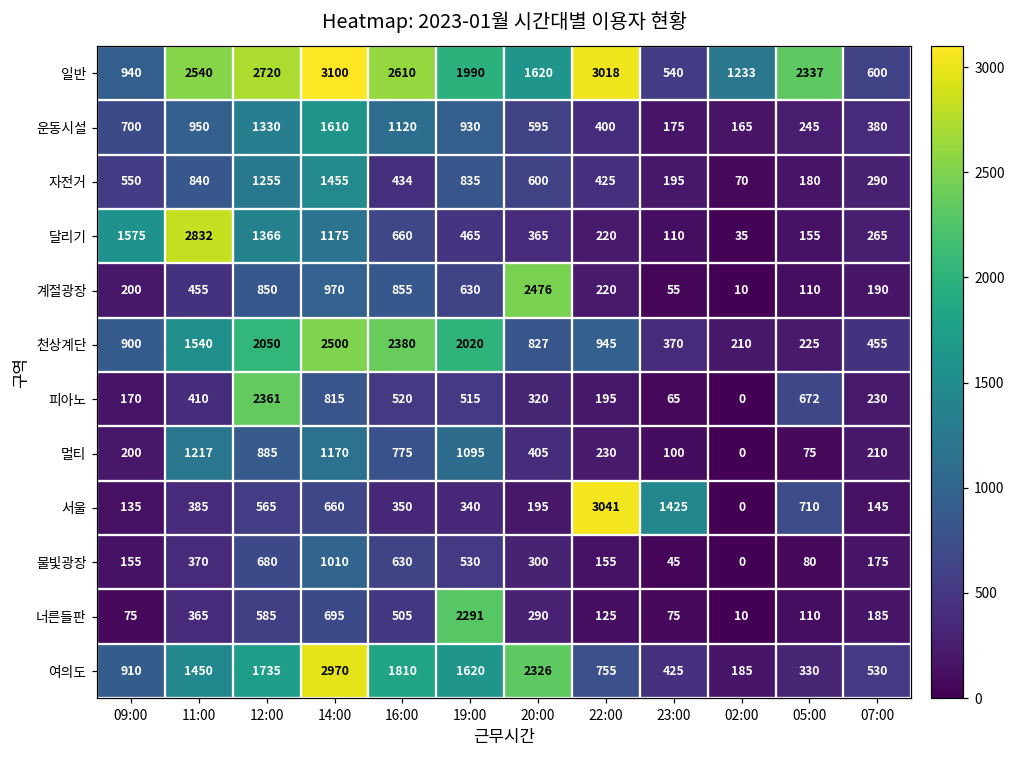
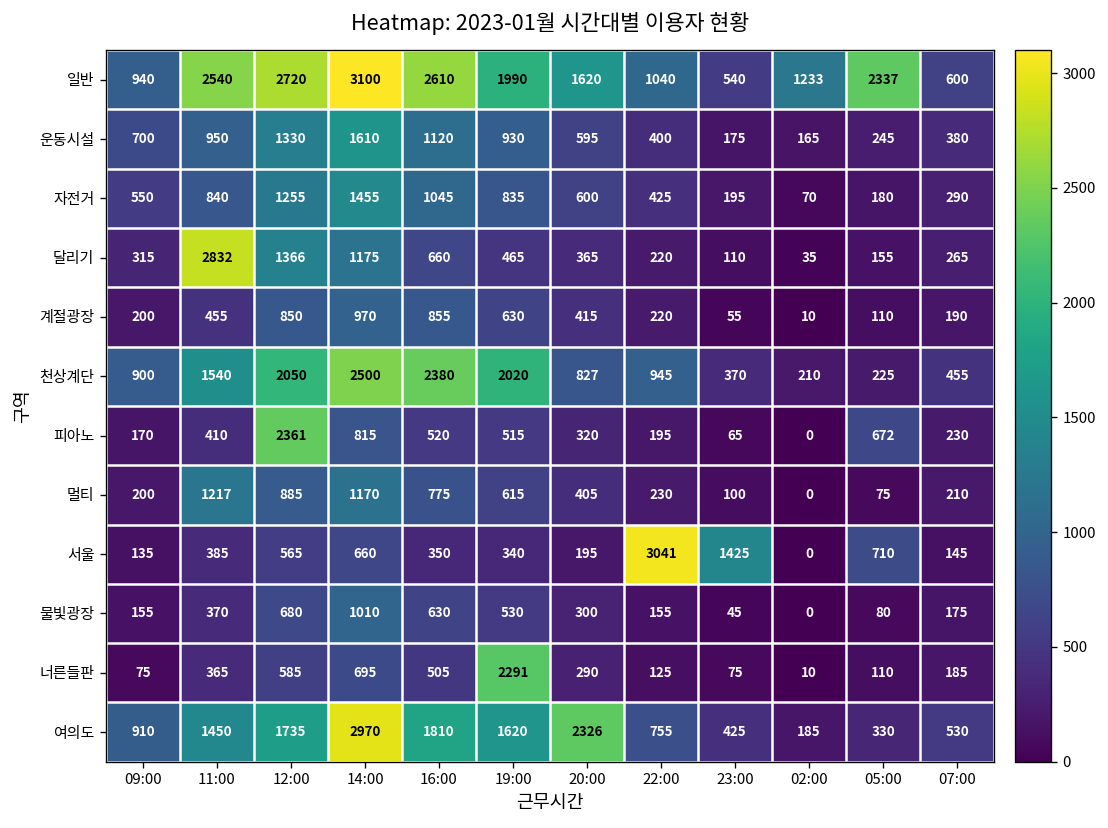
  {
    "일반": {
      "09:00": 940,
      "11:00": 2540,
      "12:00": 2720,
      "14:00": 3100,
      "16:00": 2610,
      "19:00": 1990,
      "20:00": 1620,
-     "22:00": 3018,
+     "22:00": 1040,
      "23:00": 540,
      "02:00": 1233,
      "05:00": 2337,
      "07:00": 600
    },
    "운동시설": {
      "09:00": 700,
      "11:00": 950,
      "12:00": 1330,
      "14:00": 1610,
      "16:00": 1120,
      "19:00": 930,
      "20:00": 595,
      "22:00": 400,
      "23:00": 175,
      "02:00": 165,
      "05:00": 245,
      "07:00": 380
    },
    "자전거": {
      "09:00": 550,
      "11:00": 840,
      "12:00": 1255,
      "14:00": 1455,
-     "16:00": 434,
+     "16:00": 1045,
      "19:00": 835,
      "20:00": 600,
      "22:00": 425,
      "23:00": 195,
      "02:00": 70,
      "05:00": 180,
      "07:00": 290
    },
    "달리기": {
-     "09:00": 1575,
+     "09:00": 315,
      "11:00": 2832,
      "12:00": 1366,
      "14:00": 1175,
      "16:00": 660,
      "19:00": 465,
      "20:00": 365,
      "22:00": 220,
      "23:00": 110,
      "02:00": 35,
      "05:00": 155,
      "07:00": 265
    },
    "계절광장": {
      "09:00": 200,
      "11:00": 455,
      "12:00": 850,
      "14:00": 970,
      "16:00": 855,
      "19:00": 630,
-     "20:00": 2476,
+     "20:00": 415,
      "22:00": 220,
      "23:00": 55,
      "02:00": 10,
      "05:00": 110,
      "07:00": 190
    },
    "천상계단": {
      "09:00": 900,
      "11:00": 1540,
      "12:00": 2050,
      "14:00": 2500,
      "16:00": 2380,
      "19:00": 2020,
      "20:00": 827,
      "22:00": 945,
      "23:00": 370,
      "02:00": 210,
      "05:00": 225,
      "07:00": 455
    },
    "피아노": {
      "09:00": 170,
      "11:00": 410,
      "12:00": 2361,
      "14:00": 815,
      "16:00": 520,
      "19:00": 515,
      "20:00": 320,
      "22:00": 195,
      "23:00": 65,
      "02:00": 0,
      "05:00": 672,
      "07:00": 230
    },
    "멀티": {
      "09:00": 200,
      "11:00": 1217,
      "12:00": 885,
      "14:00": 1170,
      "16:00": 775,
-     "19:00": 1095,
+     "19:00": 615,
      "20:00": 405,
      "22:00": 230,
      "23:00": 100,
      "02:00": 0,
      "05:00": 75,
      "07:00": 210
    },
    "서울": {
      "09:00": 135,
      "11:00": 385,
      "12:00": 565,
      "14:00": 660,
      "16:00": 350,
      "19:00": 340,
      "20:00": 195,
      "22:00": 3041,
      "23:00": 1425,
      "02:00": 0,
      "05:00": 710,
      "07:00": 145
    },
    "물빛광장": {
      "09:00": 155,
      "11:00": 370,
      "12:00": 680,
      "14:00": 1010,
      "16:00": 630,
      "19:00": 530,
      "20:00": 300,
      "22:00": 155,
      "23:00": 45,
      "02:00": 0,
      "05:00": 80,
      "07:00": 175
    },
    "너른들판": {
      "09:00": 75,
      "11:00": 365,
      "12:00": 585,
      "14:00": 695,
      "16:00": 505,
      "19:00": 2291,
      "20:00": 290,
      "22:00": 125,
      "23:00": 75,
      "02:00": 10,
      "05:00": 110,
      "07:00": 185
    },
    "여의도": {
      "09:00": 910,
      "11:00": 1450,
      "12:00": 1735,
      "14:00": 2970,
      "16:00": 1810,
      "19:00": 1620,
      "20:00": 2326,
      "22:00": 755,
      "23:00": 425,
      "02:00": 185,
      "05:00": 330,
      "07:00": 530
    }
  }
